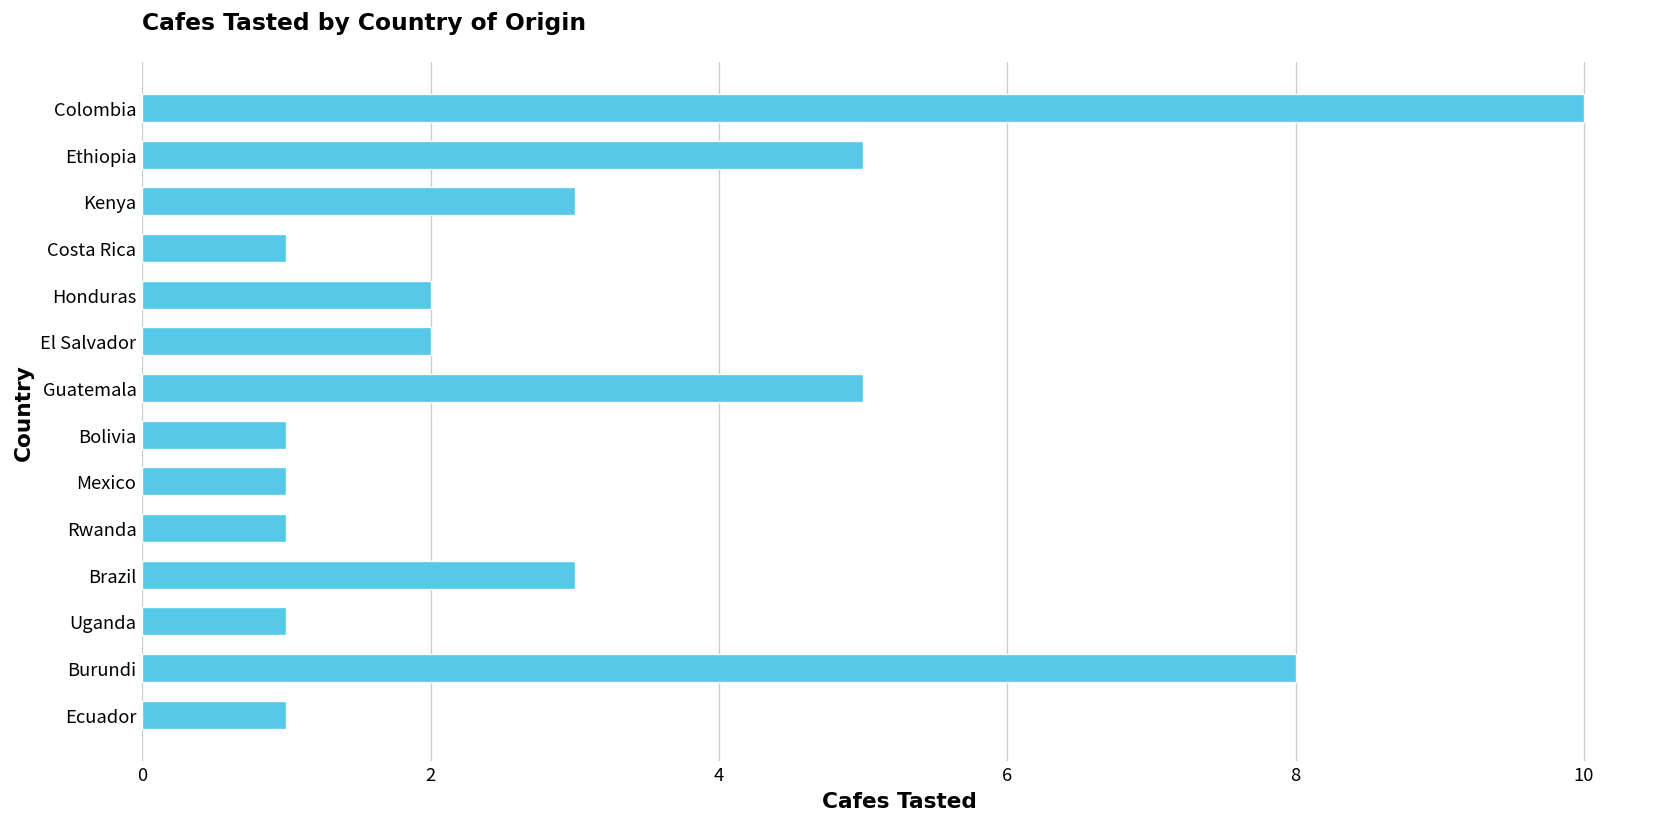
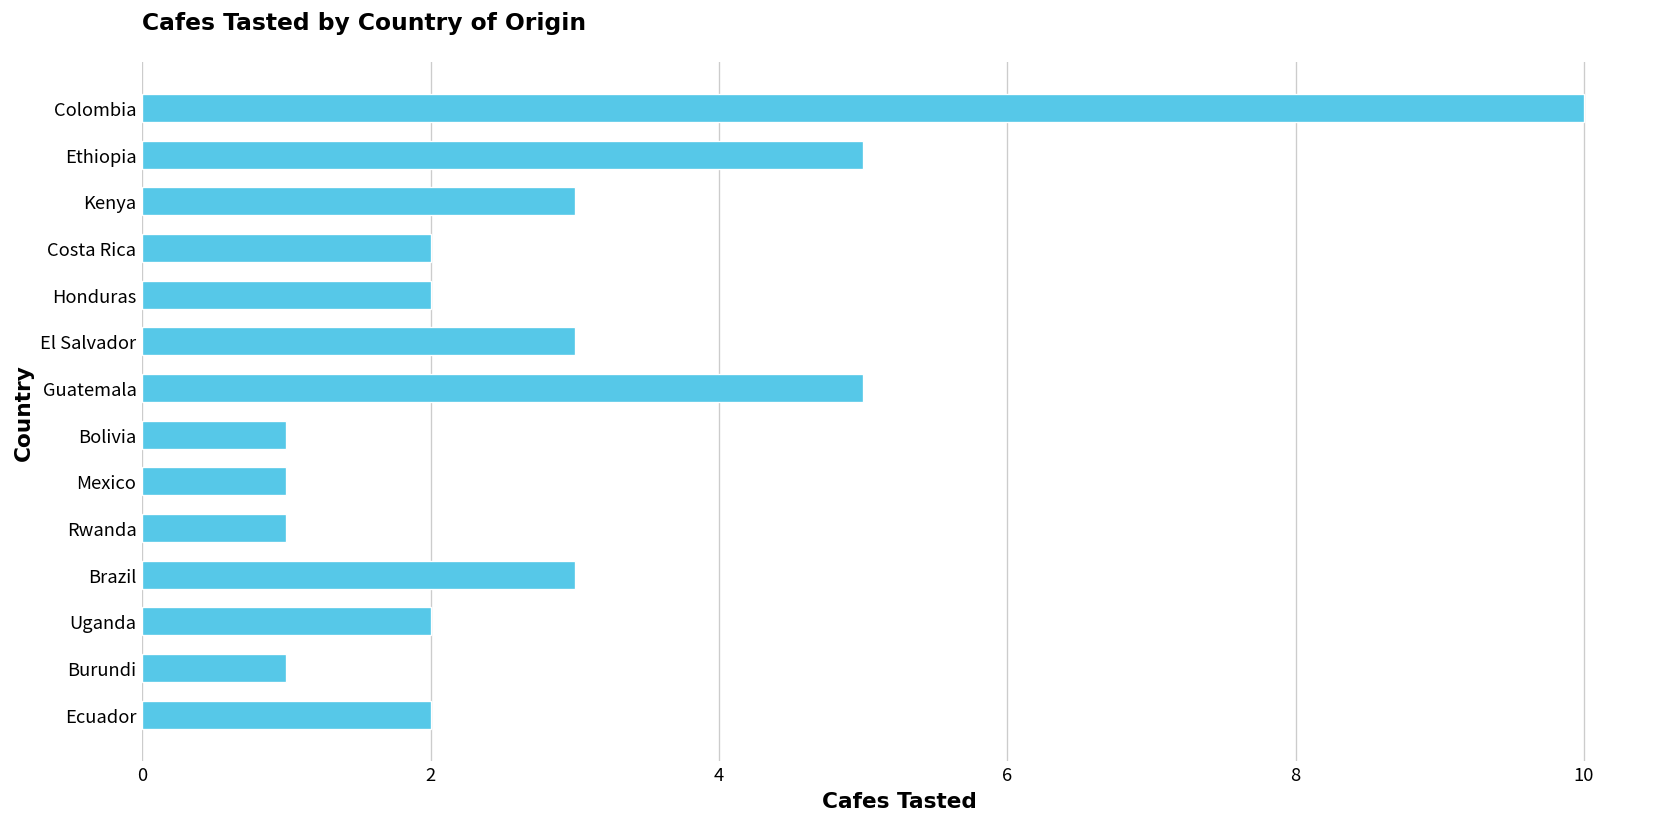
  {
    "Colombia": 10,
    "Ethiopia": 5,
    "Kenya": 3,
-   "Costa Rica": 1,
+   "Costa Rica": 2,
    "Honduras": 2,
-   "El Salvador": 2,
+   "El Salvador": 3,
    "Guatemala": 5,
    "Bolivia": 1,
    "Mexico": 1,
    "Rwanda": 1,
    "Brazil": 3,
-   "Uganda": 1,
-   "Burundi": 8,
-   "Ecuador": 1
+   "Uganda": 2,
+   "Burundi": 1,
+   "Ecuador": 2
  }
